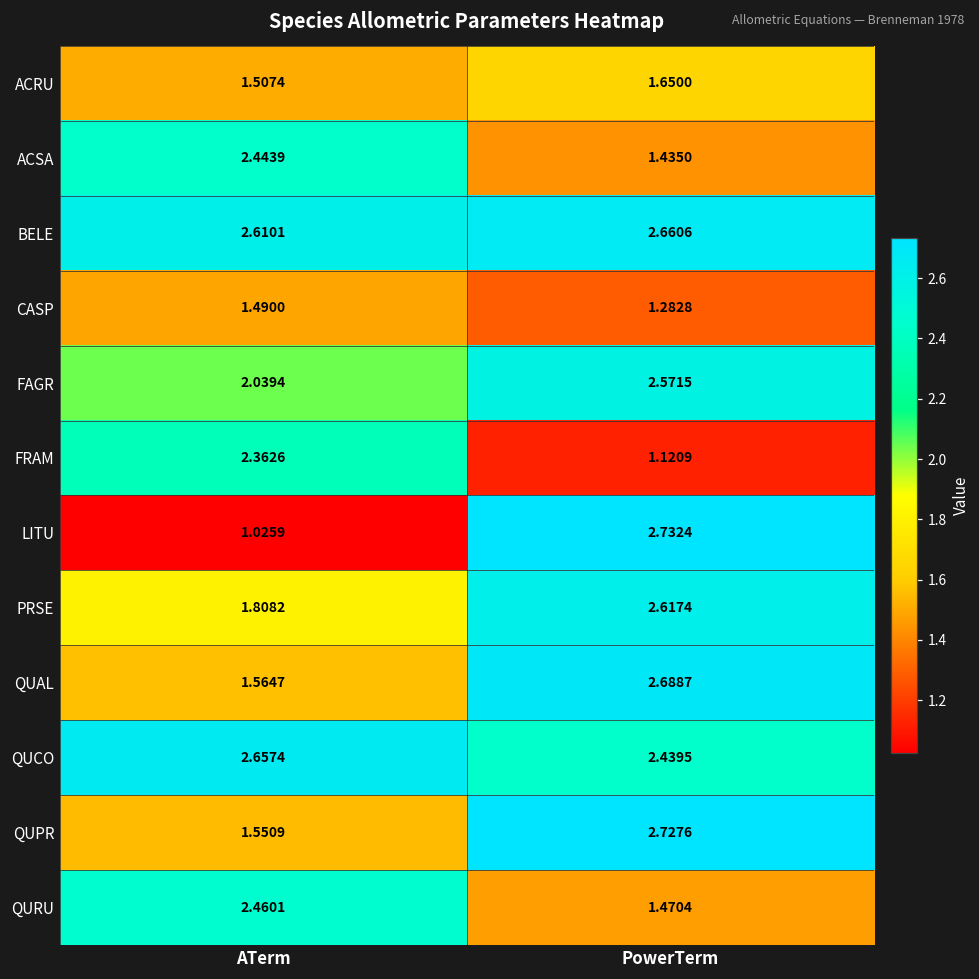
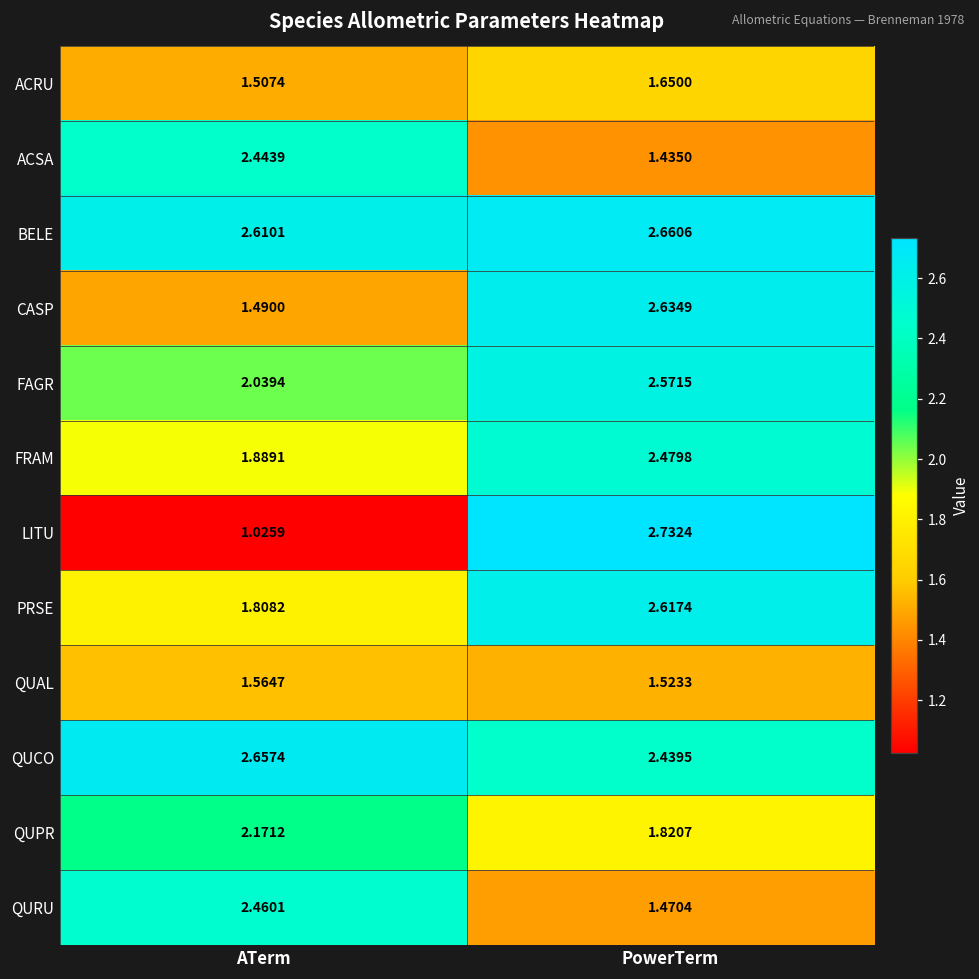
  {
    "ACRU": {
      "ATerm": 1.5074,
      "PowerTerm": 1.6500
    },
    "ACSA": {
      "ATerm": 2.4439,
      "PowerTerm": 1.4350
    },
    "BELE": {
      "ATerm": 2.6101,
      "PowerTerm": 2.6606
    },
    "CASP": {
      "ATerm": 1.4900,
-     "PowerTerm": 1.2828
+     "PowerTerm": 2.6349
    },
    "FAGR": {
      "ATerm": 2.0394,
      "PowerTerm": 2.5715
    },
    "FRAM": {
-     "ATerm": 2.3626,
-     "PowerTerm": 1.1209
+     "ATerm": 1.8891,
+     "PowerTerm": 2.4798
    },
    "LITU": {
      "ATerm": 1.0259,
      "PowerTerm": 2.7324
    },
    "PRSE": {
      "ATerm": 1.8082,
      "PowerTerm": 2.6174
    },
    "QUAL": {
      "ATerm": 1.5647,
-     "PowerTerm": 2.6887
+     "PowerTerm": 1.5233
    },
    "QUCO": {
      "ATerm": 2.6574,
      "PowerTerm": 2.4395
    },
    "QUPR": {
-     "ATerm": 1.5509,
-     "PowerTerm": 2.7276
+     "ATerm": 2.1712,
+     "PowerTerm": 1.8207
    },
    "QURU": {
      "ATerm": 2.4601,
      "PowerTerm": 1.4704
    }
  }
